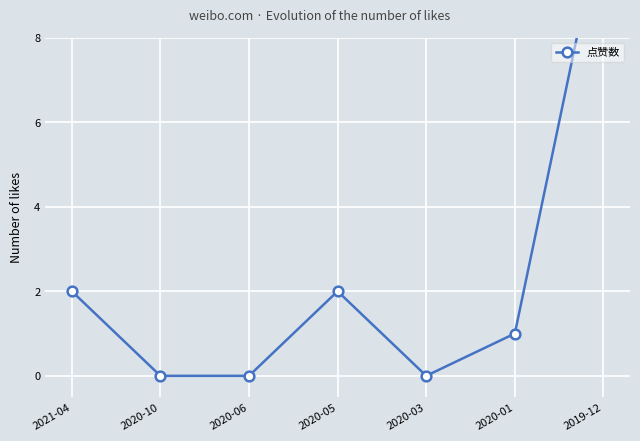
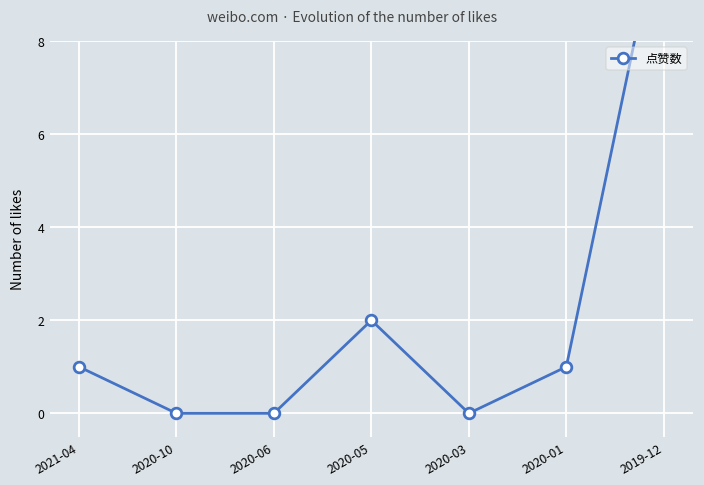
  {
-   "2021-04": 2,
+   "2021-04": 1,
    "2020-10": 0,
    "2020-06": 0,
    "2020-05": 2,
    "2020-03": 0,
    "2020-01": 1
  }
